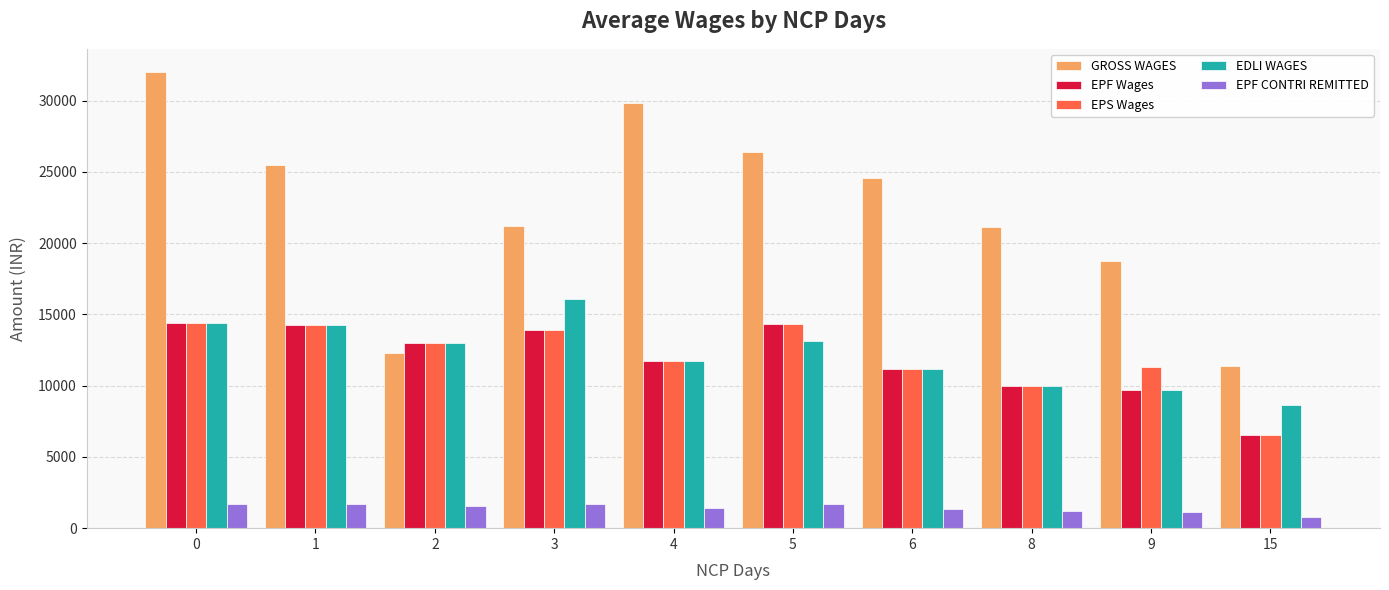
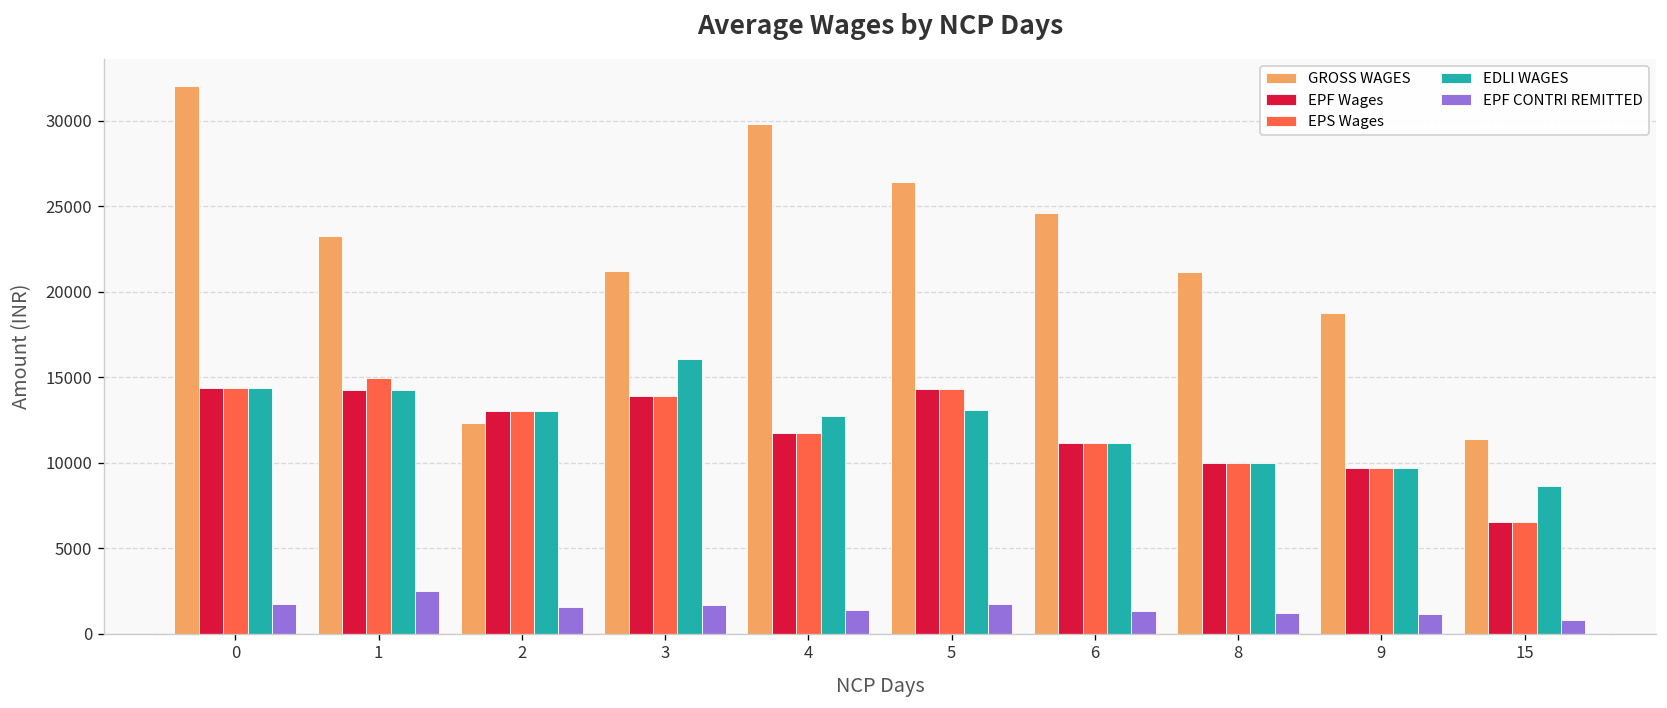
  {
    "GROSS WAGES": {
      "0": 32000,
-     "1": 25400,
+     "1": 23300,
      "2": 12300,
      "3": 21200,
      "4": 29800,
      "5": 26400,
      "6": 24600,
      "8": 21200,
      "9": 18800,
      "15": 11400
    },
    "EPF Wages": {
      "0": 14400,
      "1": 14200,
      "2": 13000,
      "3": 13900,
      "4": 11800,
      "5": 14300,
      "6": 11100,
      "8": 10000,
      "9": 9700,
      "15": 6600
    },
    "EPS Wages": {
      "0": 14400,
-     "1": 14200,
+     "1": 15000,
      "2": 13000,
      "3": 13900,
      "4": 11800,
      "5": 14300,
      "6": 11100,
      "8": 10000,
-     "9": 11300,
+     "9": 9700,
      "15": 6600
    },
    "EDLI WAGES": {
      "0": 14400,
      "1": 14200,
      "2": 13000,
      "3": 16100,
-     "4": 11800,
+     "4": 12800,
      "5": 13100,
      "6": 11100,
      "8": 10000,
      "9": 9700,
      "15": 8700
    },
    "EPF CONTRI REMITTED": {
      "0": 1700,
-     "1": 1700,
+     "1": 2500,
      "2": 1600,
      "3": 1700,
      "4": 1400,
      "5": 1700,
      "6": 1300,
      "8": 1200,
      "9": 1200,
      "15": 800
    }
  }
